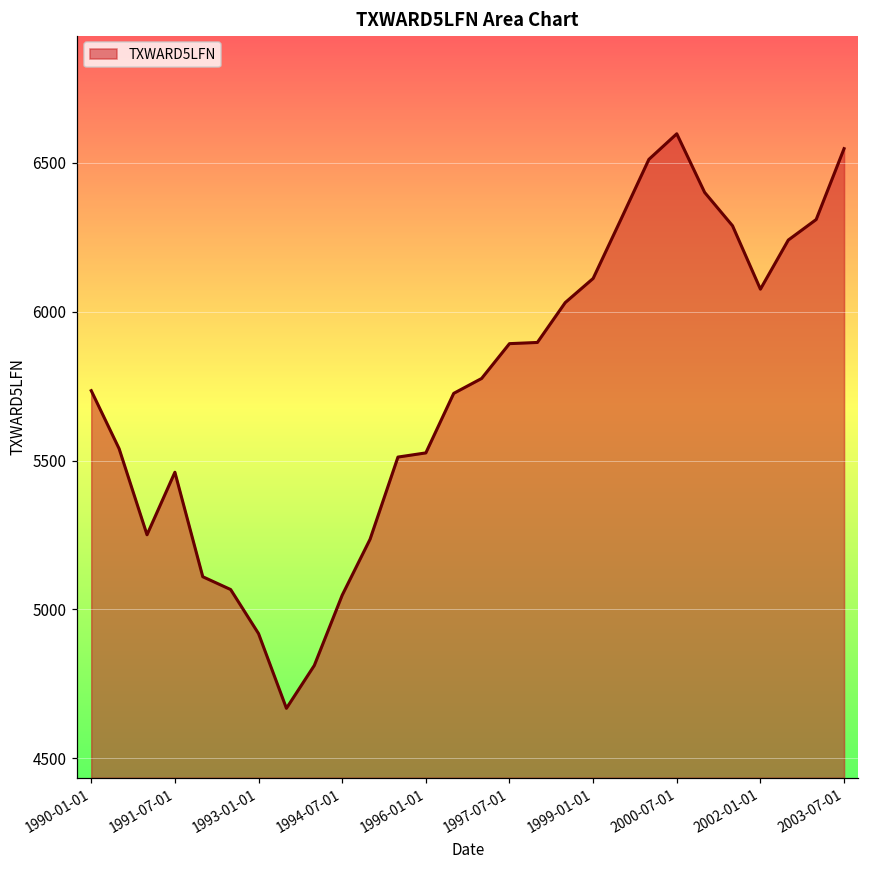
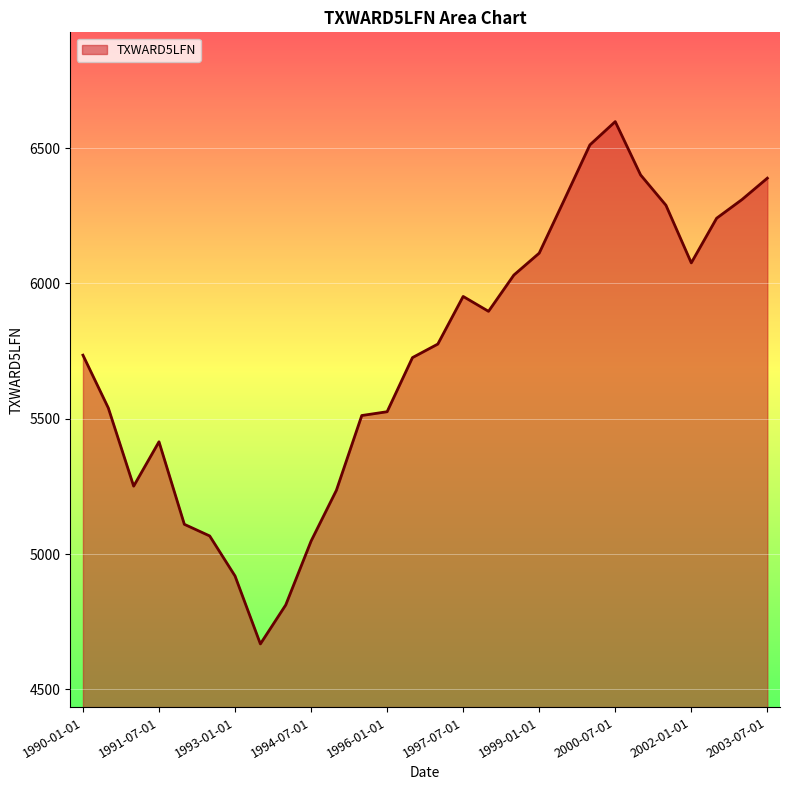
  {
    "1990-01-01": 5740,
-   "1991-07-01": 5460,
+   "1991-07-01": 5420,
    "1993-01-01": 4920,
    "1994-07-01": 5050,
    "1996-01-01": 5530,
-   "1997-07-01": 5890,
+   "1997-07-01": 5950,
    "1999-01-01": 6110,
    "2000-07-01": 6600,
    "2002-01-01": 6080,
-   "2003-07-01": 6550
+   "2003-07-01": 6390
  }
